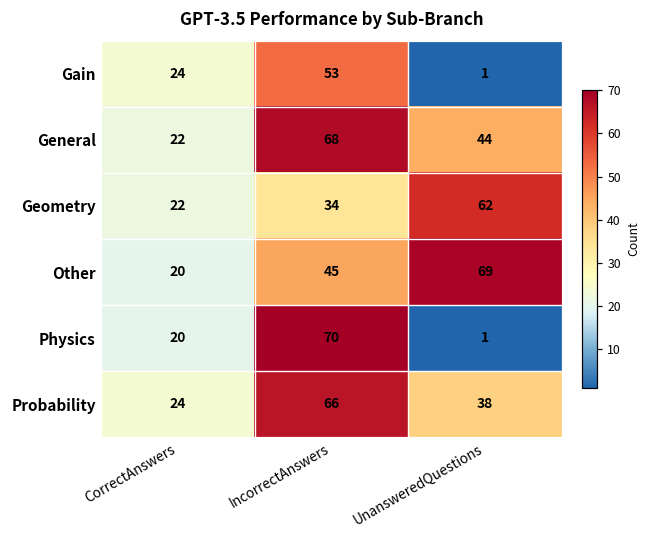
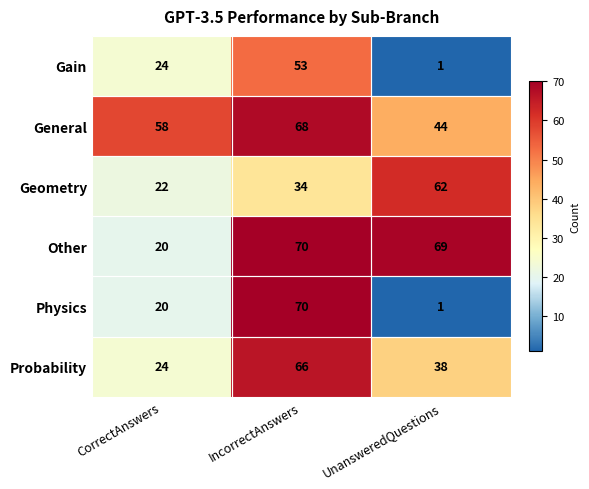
  {
    "Gain": {
      "CorrectAnswers": 24,
      "IncorrectAnswers": 53,
      "UnansweredQuestions": 1
    },
    "General": {
-     "CorrectAnswers": 22,
+     "CorrectAnswers": 58,
      "IncorrectAnswers": 68,
      "UnansweredQuestions": 44
    },
    "Geometry": {
      "CorrectAnswers": 22,
      "IncorrectAnswers": 34,
      "UnansweredQuestions": 62
    },
    "Other": {
      "CorrectAnswers": 20,
-     "IncorrectAnswers": 45,
+     "IncorrectAnswers": 70,
      "UnansweredQuestions": 69
    },
    "Physics": {
      "CorrectAnswers": 20,
      "IncorrectAnswers": 70,
      "UnansweredQuestions": 1
    },
    "Probability": {
      "CorrectAnswers": 24,
      "IncorrectAnswers": 66,
      "UnansweredQuestions": 38
    }
  }
